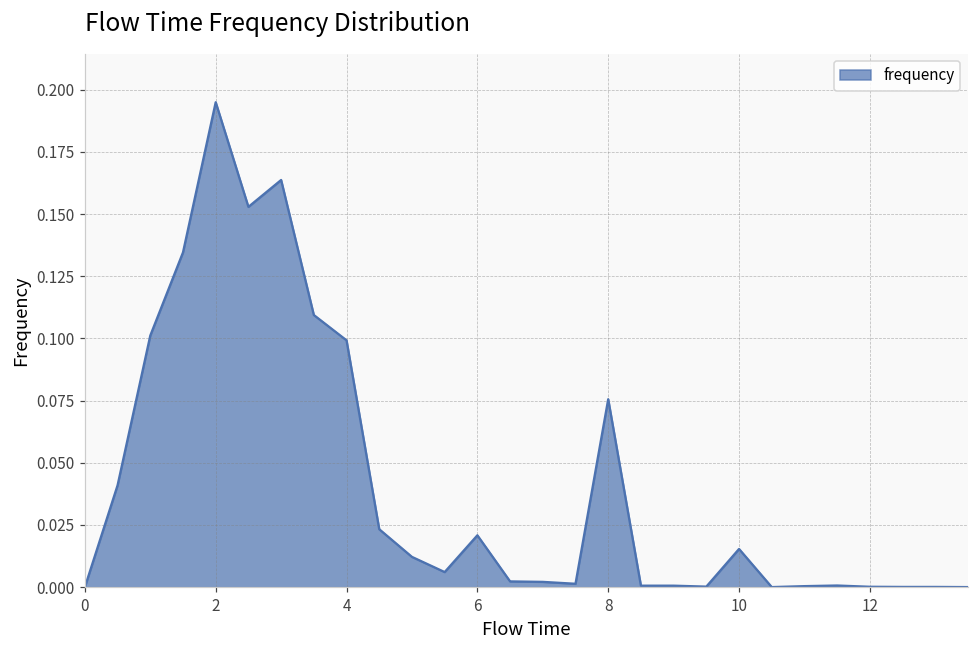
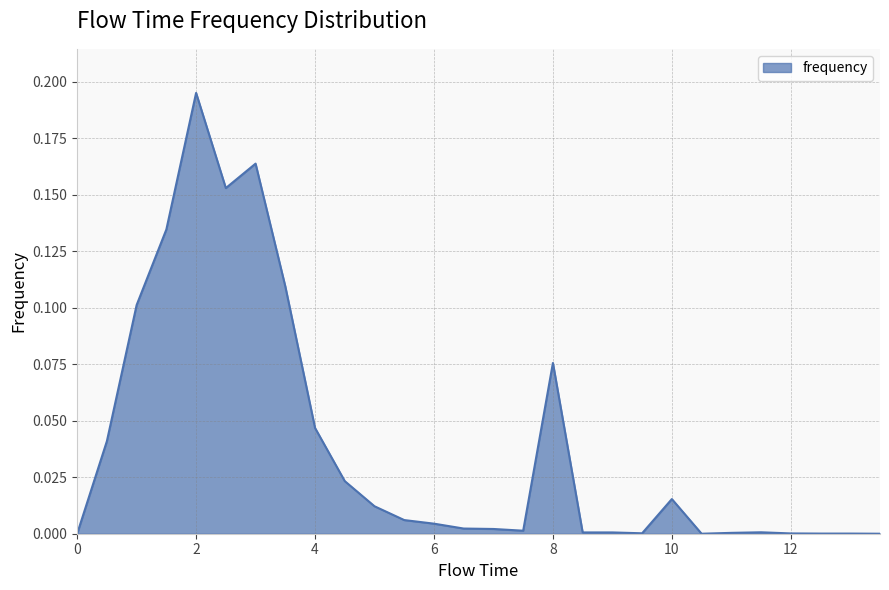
  {
    "0": 0.000,
    "2": 0.195,
-   "4": 0.099,
-   "6": 0.021,
+   "4": 0.047,
+   "6": 0.004,
    "8": 0.076,
    "10": 0.015,
    "12": 0.000
  }
